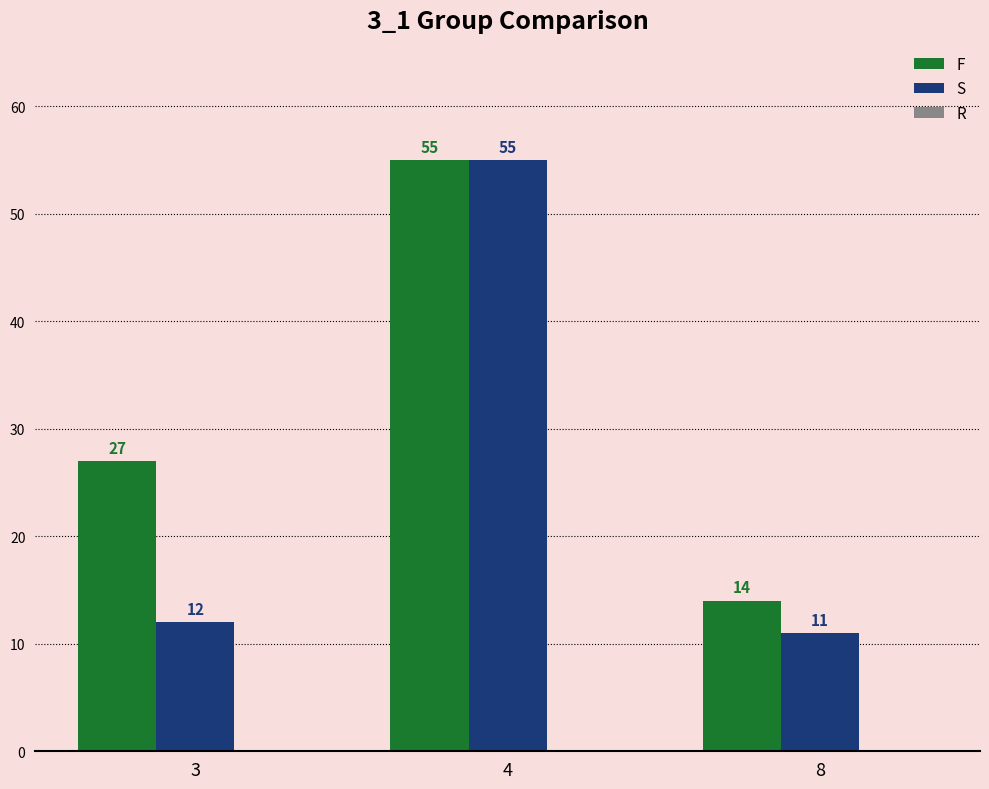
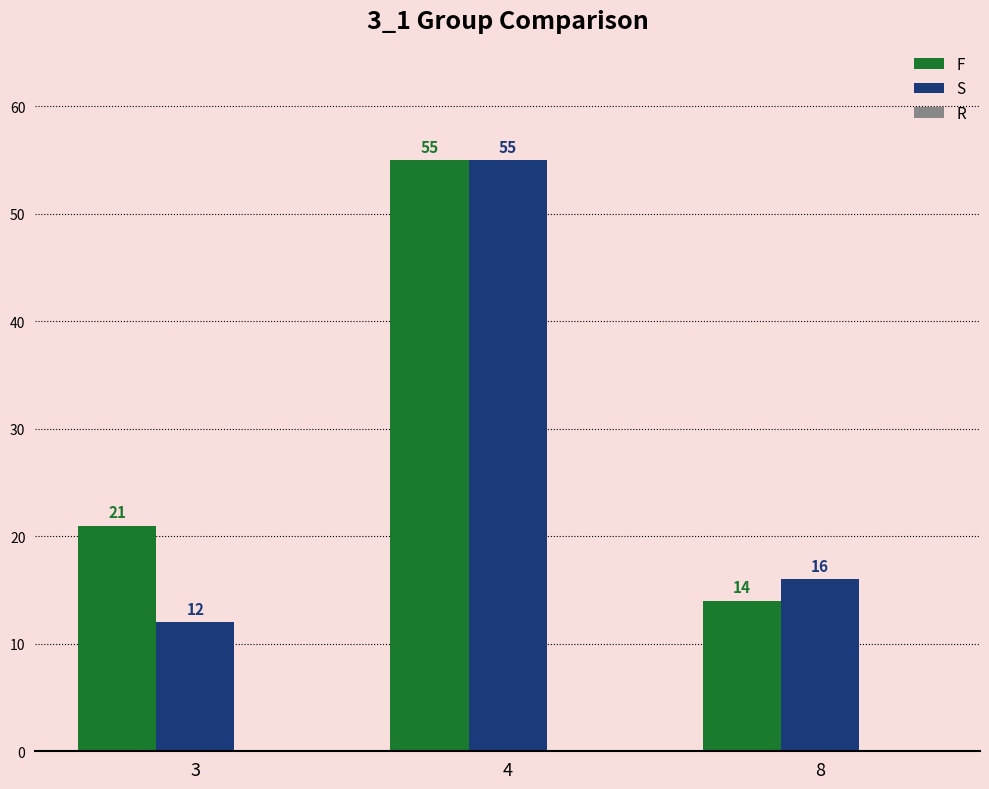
  {
    "F": {
-     "3": 27,
+     "3": 21,
      "4": 55,
      "8": 14
    },
    "S": {
      "3": 12,
      "4": 55,
-     "8": 11
+     "8": 16
    },
    "R": {
      "3": 0.0,
      "4": 0.0,
      "8": 0.0
    }
  }
